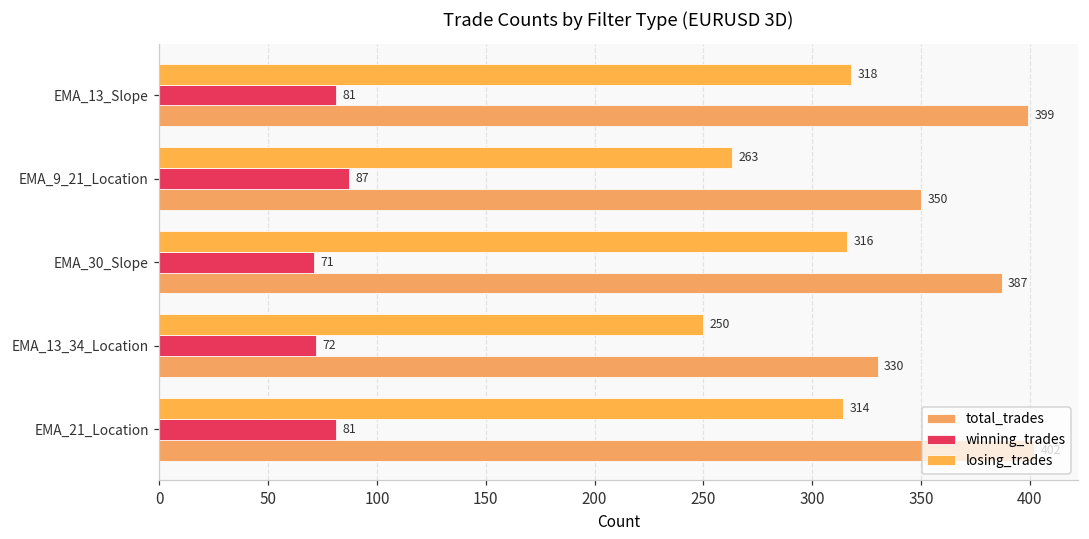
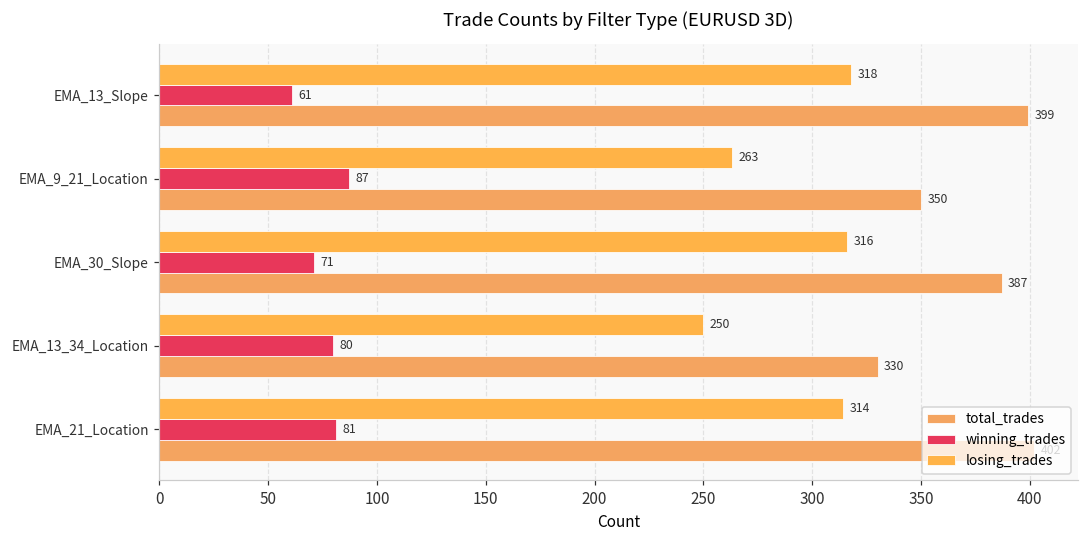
  {
    "winning_trades": {
-     "EMA_13_Slope": 81,
+     "EMA_13_Slope": 61,
      "EMA_9_21_Location": 87,
      "EMA_30_Slope": 71,
-     "EMA_13_34_Location": 72,
+     "EMA_13_34_Location": 80,
      "EMA_21_Location": 81
    }
  }
